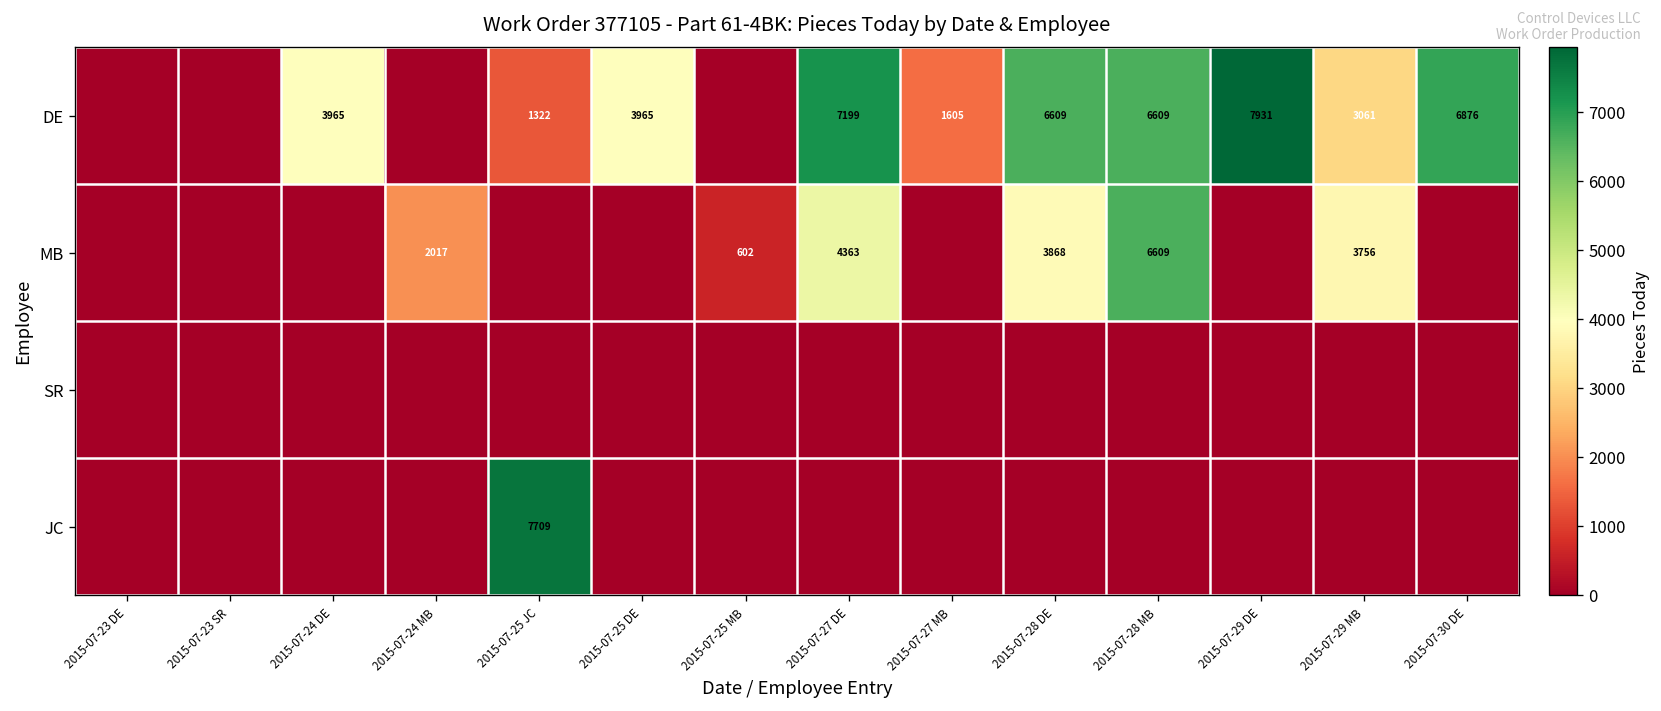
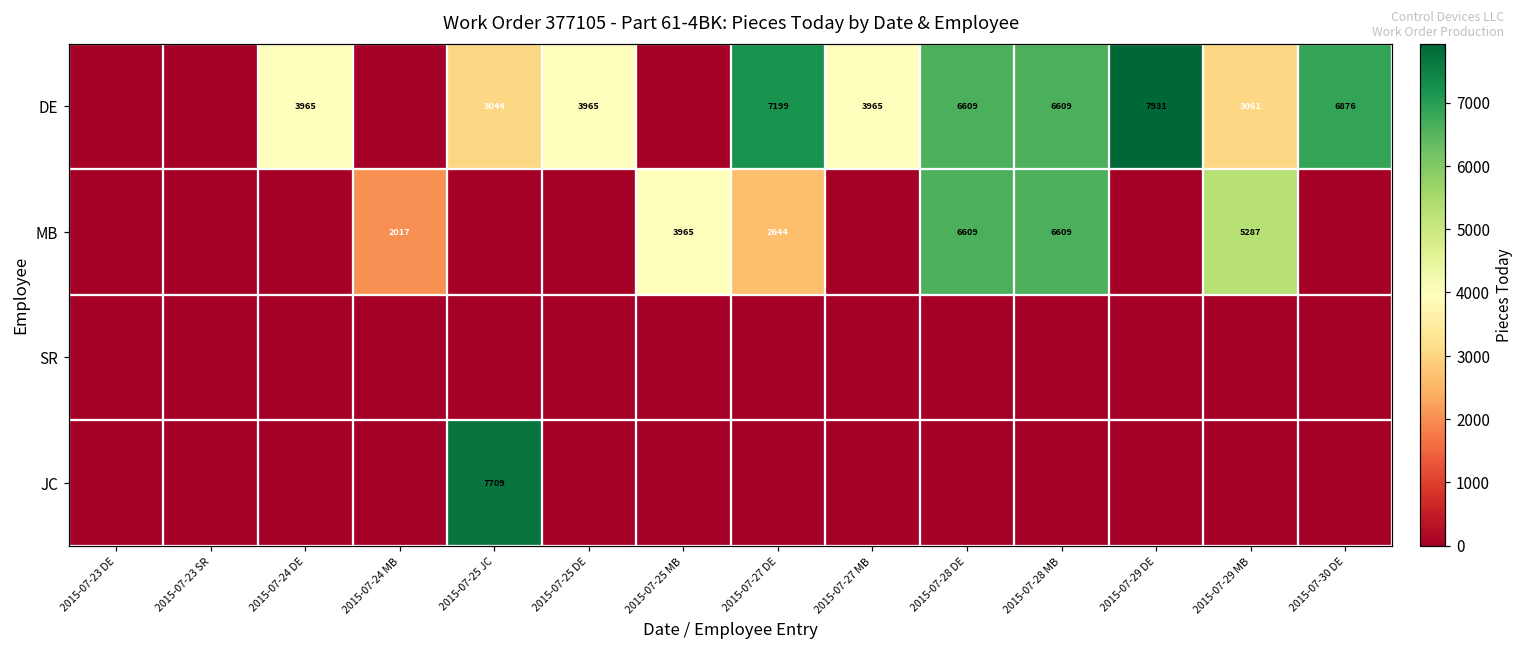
  {
    "DE": {
      "2015-07-24 DE": 3965,
-     "2015-07-25 JC": 1322,
+     "2015-07-25 JC": 3044,
      "2015-07-25 DE": 3965,
      "2015-07-27 DE": 7199,
-     "2015-07-27 MB": 1605,
+     "2015-07-27 MB": 3965,
      "2015-07-28 DE": 6609,
      "2015-07-28 MB": 6609,
      "2015-07-29 DE": 7931,
      "2015-07-29 MB": 3061,
      "2015-07-30 DE": 6876
    },
    "MB": {
      "2015-07-24 MB": 2017,
-     "2015-07-25 MB": 602,
-     "2015-07-27 DE": 4363,
-     "2015-07-28 DE": 3868,
+     "2015-07-25 MB": 3965,
+     "2015-07-27 DE": 2644,
+     "2015-07-28 DE": 6609,
      "2015-07-28 MB": 6609,
-     "2015-07-29 MB": 3756
+     "2015-07-29 MB": 5287
    },
    "JC": {
      "2015-07-25 JC": 7709
    }
  }
